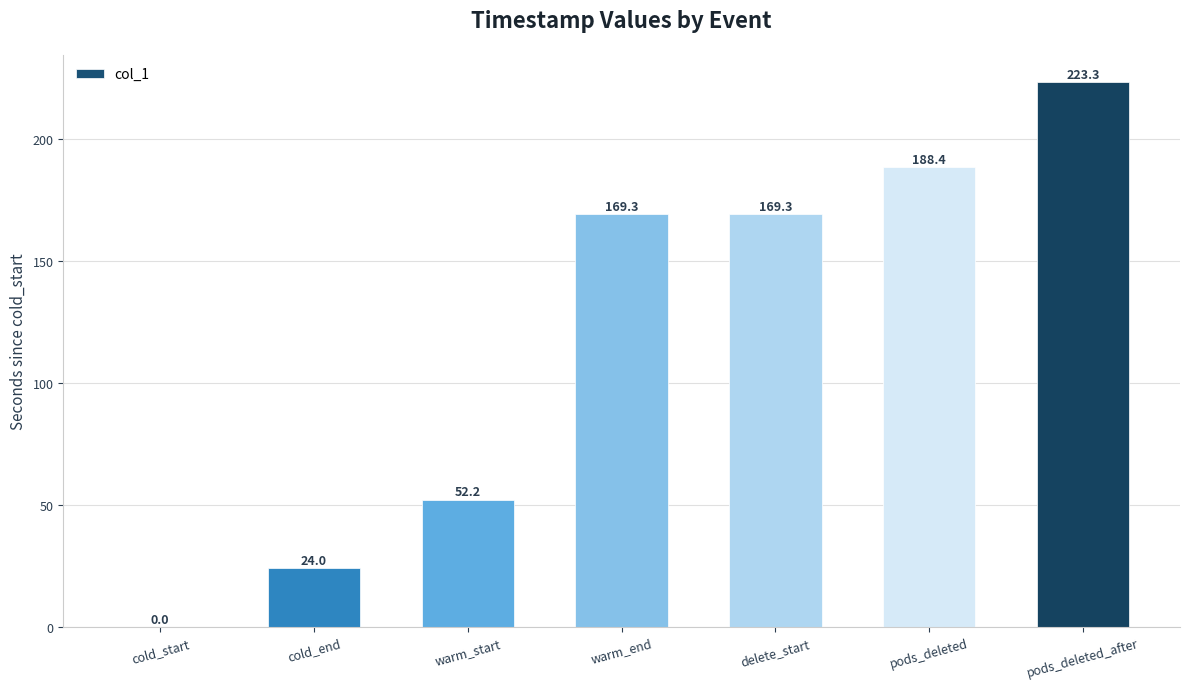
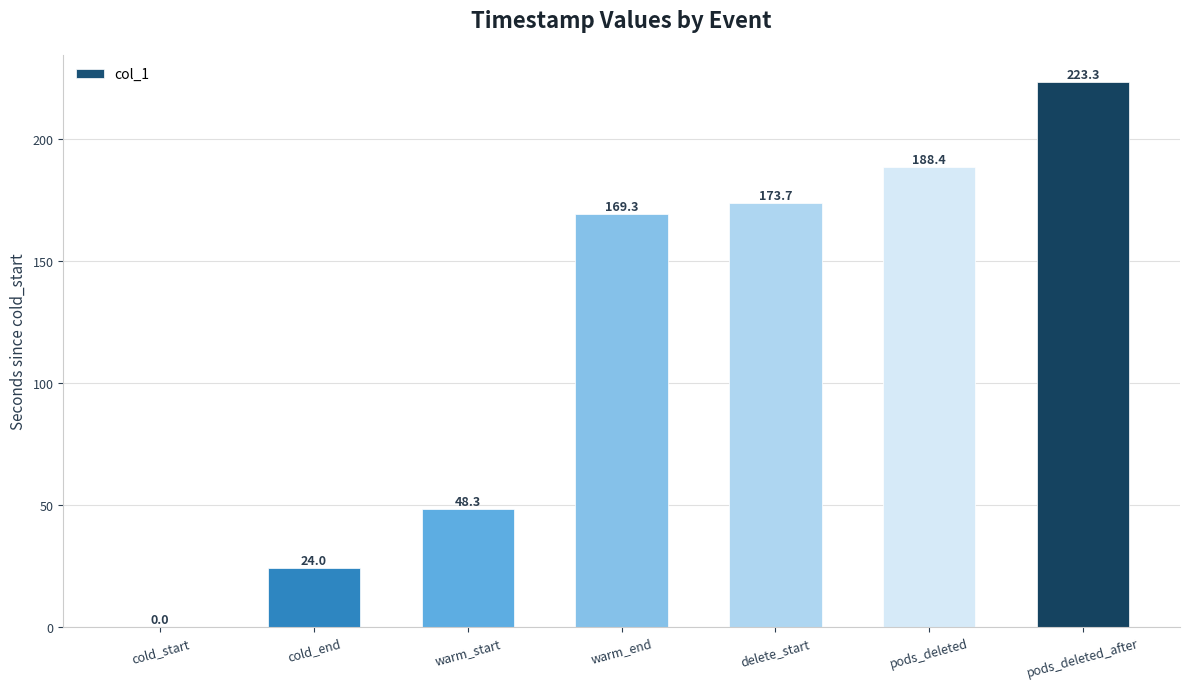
  {
    "cold_start": 0.0,
    "cold_end": 24.0,
-   "warm_start": 52.2,
+   "warm_start": 48.3,
    "warm_end": 169.3,
-   "delete_start": 169.3,
+   "delete_start": 173.7,
    "pods_deleted": 188.4,
    "pods_deleted_after": 223.3
  }
